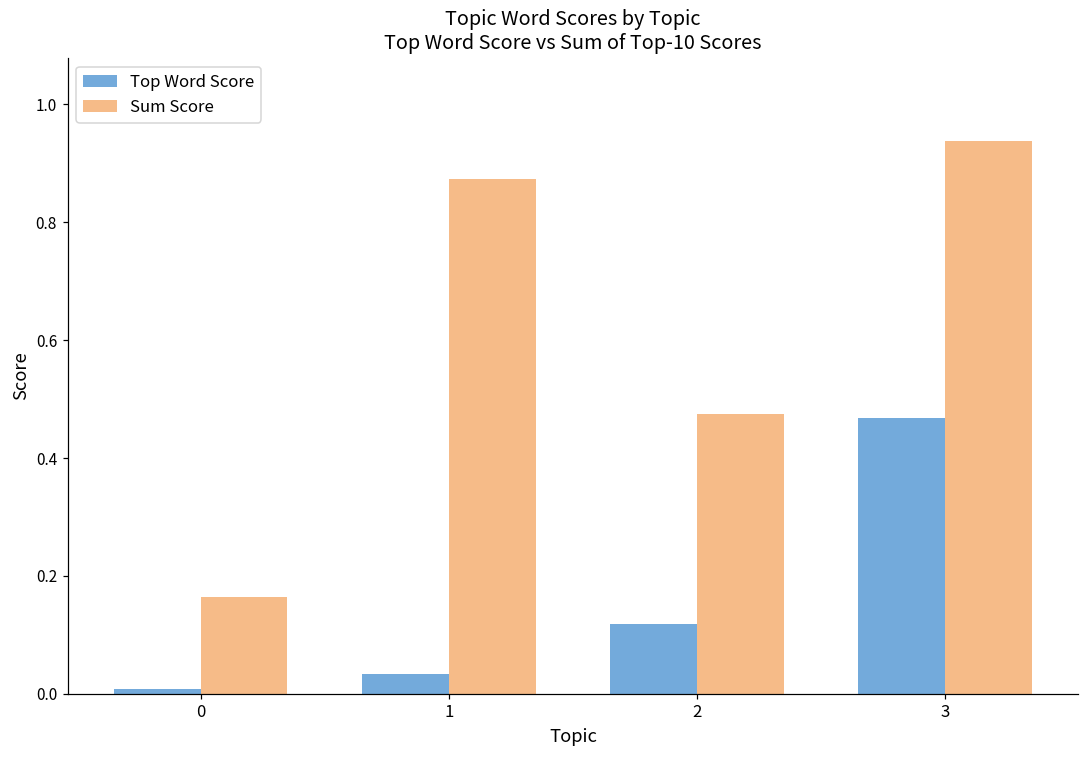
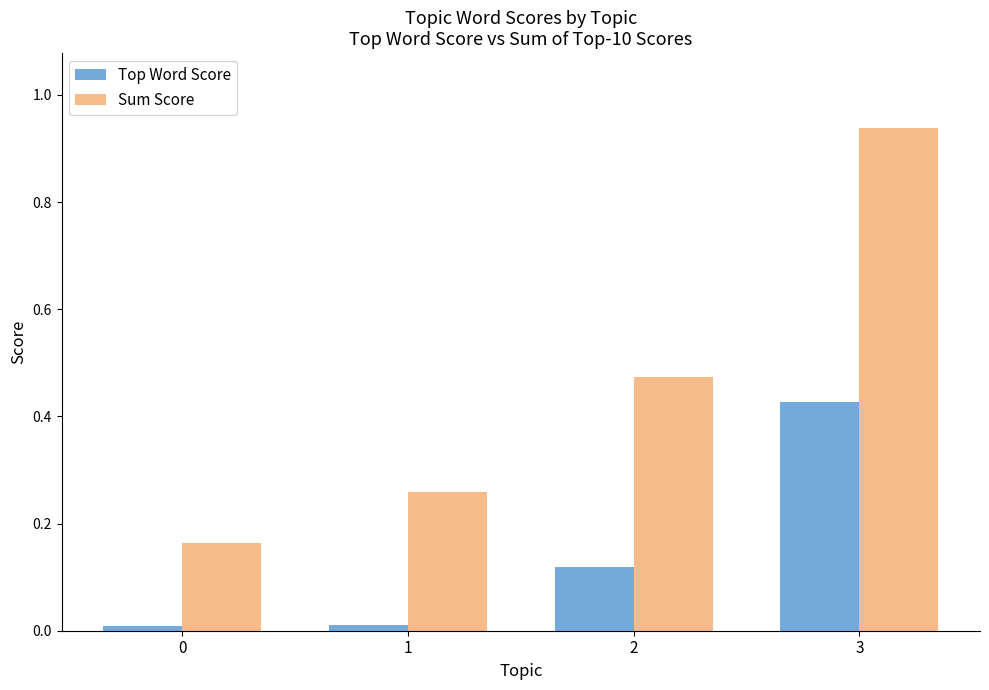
  {
    "Top Word Score": {
      "0": 0.01,
-     "1": 0.03,
+     "1": 0.01,
      "2": 0.12,
-     "3": 0.47
+     "3": 0.43
    },
    "Sum Score": {
      "0": 0.16,
-     "1": 0.87,
+     "1": 0.26,
      "2": 0.47,
      "3": 0.94
    }
  }
